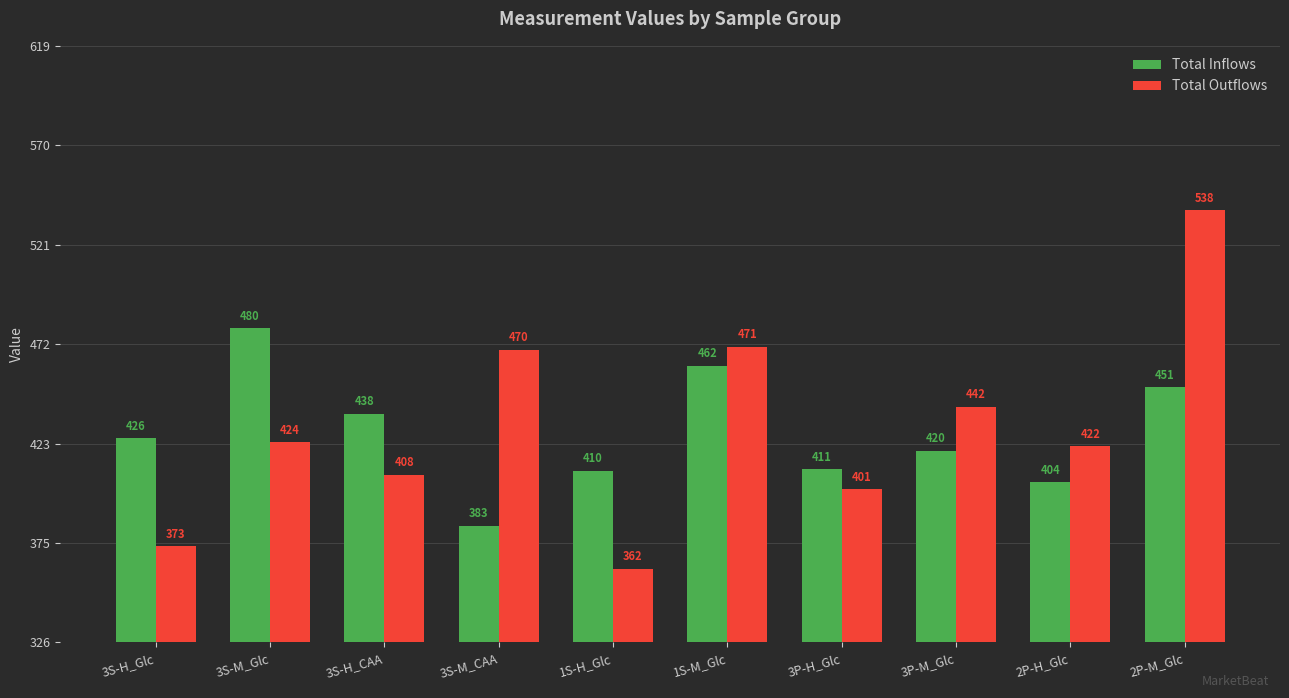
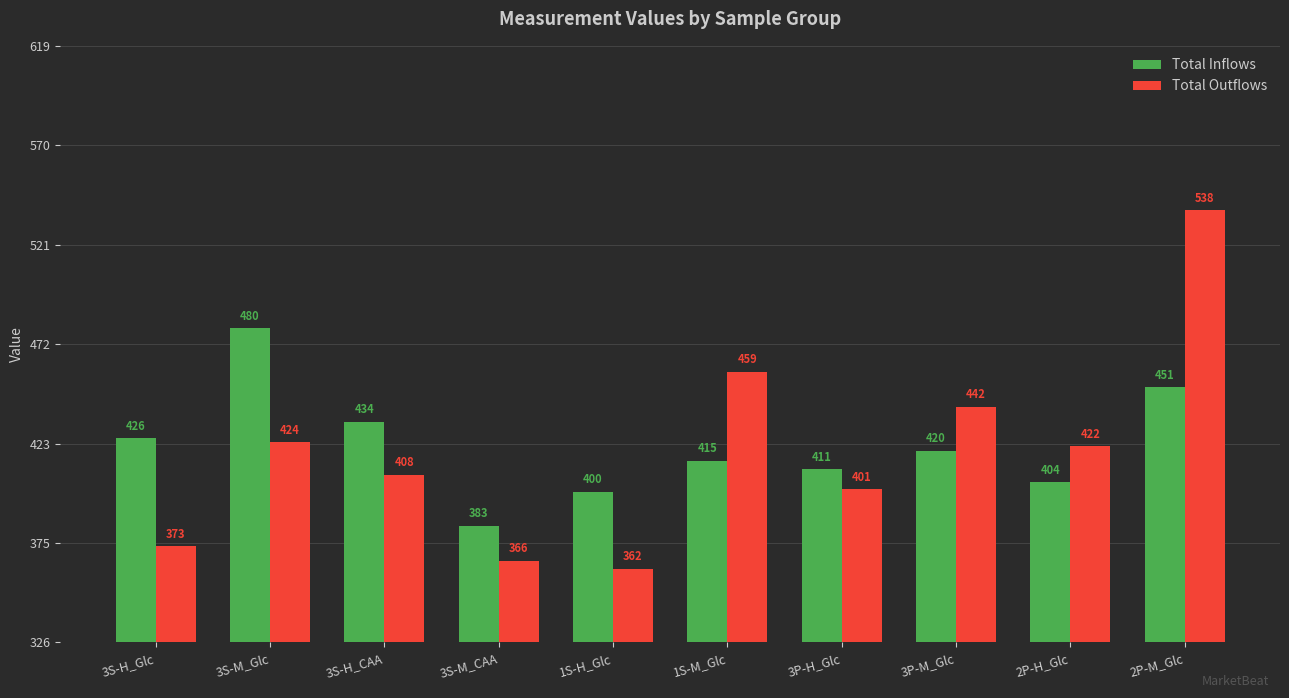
  {
    "Total Inflows": {
      "3S-H_Glc": 426,
      "3S-M_Glc": 480,
-     "3S-H_CAA": 438,
+     "3S-H_CAA": 434,
      "3S-M_CAA": 383,
-     "1S-H_Glc": 410,
-     "1S-M_Glc": 462,
+     "1S-H_Glc": 400,
+     "1S-M_Glc": 415,
      "3P-H_Glc": 411,
      "3P-M_Glc": 420,
      "2P-H_Glc": 404,
      "2P-M_Glc": 451
    },
    "Total Outflows": {
      "3S-H_Glc": 373,
      "3S-M_Glc": 424,
      "3S-H_CAA": 408,
-     "3S-M_CAA": 470,
+     "3S-M_CAA": 366,
      "1S-H_Glc": 362,
-     "1S-M_Glc": 471,
+     "1S-M_Glc": 459,
      "3P-H_Glc": 401,
      "3P-M_Glc": 442,
      "2P-H_Glc": 422,
      "2P-M_Glc": 538
    }
  }
